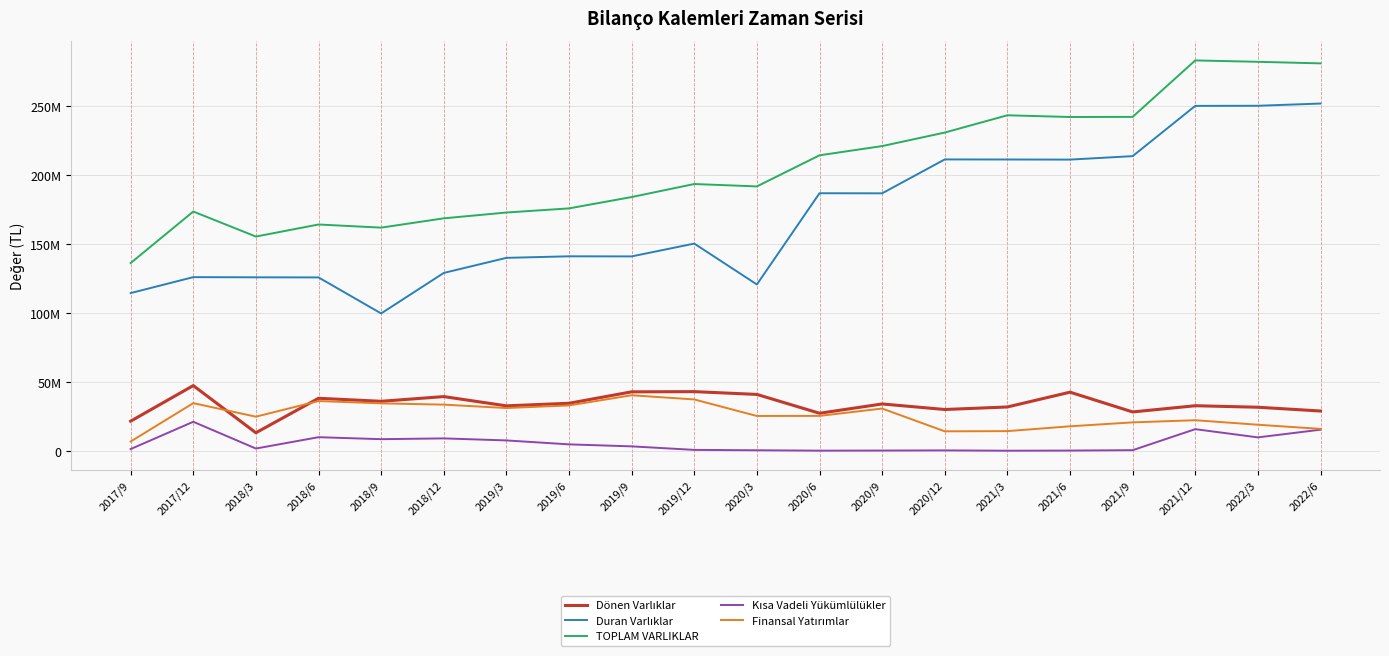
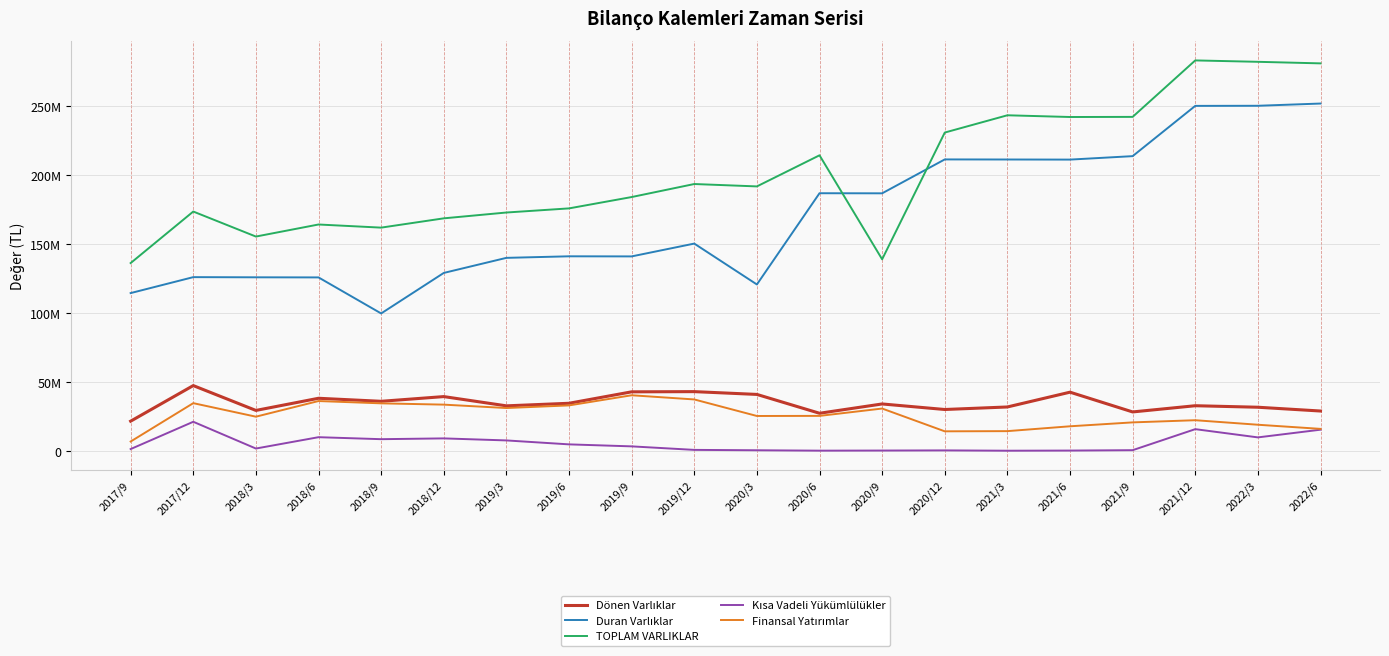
  {
    "Dönen Varlıklar": {
      "2017/9": 22000000,
      "2017/12": 48000000,
-     "2018/3": 13000000,
+     "2018/3": 30000000,
      "2018/6": 38000000,
      "2018/12": 40000000,
      "2019/9": 43000000,
      "2019/12": 43000000,
      "2020/3": 41000000,
      "2020/6": 27000000,
      "2020/9": 34000000,
      "2020/12": 30000000,
      "2021/3": 32000000,
      "2021/6": 43000000,
      "2021/9": 28000000,
      "2021/12": 33000000,
      "2022/3": 32000000,
      "2022/6": 29000000
    },
    "Duran Varlıklar": {
      "2017/9": 115000000,
      "2017/12": 126000000,
      "2018/3": 126000000,
      "2018/6": 126000000,
      "2018/9": 100000000,
      "2018/12": 129000000,
      "2019/3": 140000000,
      "2019/6": 141000000,
      "2019/9": 141000000,
      "2019/12": 150000000,
      "2020/3": 121000000,
      "2020/6": 187000000,
      "2020/9": 187000000,
      "2020/12": 211000000,
      "2021/3": 211000000,
      "2021/6": 211000000,
      "2021/9": 214000000,
      "2021/12": 250000000,
      "2022/3": 250000000,
      "2022/6": 252000000
    },
    "TOPLAM VARLIKLAR": {
      "2017/9": 136000000,
      "2017/12": 174000000,
      "2018/3": 156000000,
      "2018/6": 164000000,
      "2018/9": 162000000,
      "2018/12": 169000000,
      "2019/3": 173000000,
      "2019/6": 176000000,
      "2019/9": 184000000,
      "2019/12": 194000000,
      "2020/3": 192000000,
      "2020/6": 214000000,
-     "2020/9": 221000000,
+     "2020/9": 139000000,
      "2020/12": 231000000,
      "2021/3": 243000000,
      "2021/6": 242000000,
      "2021/9": 242000000,
      "2021/12": 283000000,
      "2022/3": 282000000,
      "2022/6": 281000000
    },
    "Kısa Vadeli Yükümlülükler": {
      "2017/9": 2000000,
      "2017/12": 21000000,
      "2018/3": 2000000,
      "2018/6": 10000000,
      "2018/9": 9000000,
      "2018/12": 9000000,
      "2019/3": 8000000,
      "2019/6": 5000000,
      "2019/9": 3000000,
      "2019/12": 1000000,
      "2020/3": 1000000,
      "2020/6": 0,
      "2020/9": 0,
      "2020/12": 1000000,
      "2021/3": 0,
      "2021/6": 0,
      "2021/9": 1000000,
      "2021/12": 16000000,
      "2022/3": 10000000
    },
    "Finansal Yatırımlar": {
      "2017/9": 7000000,
      "2017/12": 35000000,
      "2018/3": 25000000,
      "2018/6": 36000000,
      "2018/12": 34000000,
      "2019/9": 41000000,
      "2019/12": 37000000,
      "2020/3": 26000000,
      "2020/6": 26000000,
      "2020/9": 31000000,
      "2020/12": 14000000,
      "2021/3": 15000000,
      "2021/6": 18000000,
      "2021/9": 21000000,
      "2021/12": 22000000,
      "2022/3": 19000000
    }
  }
